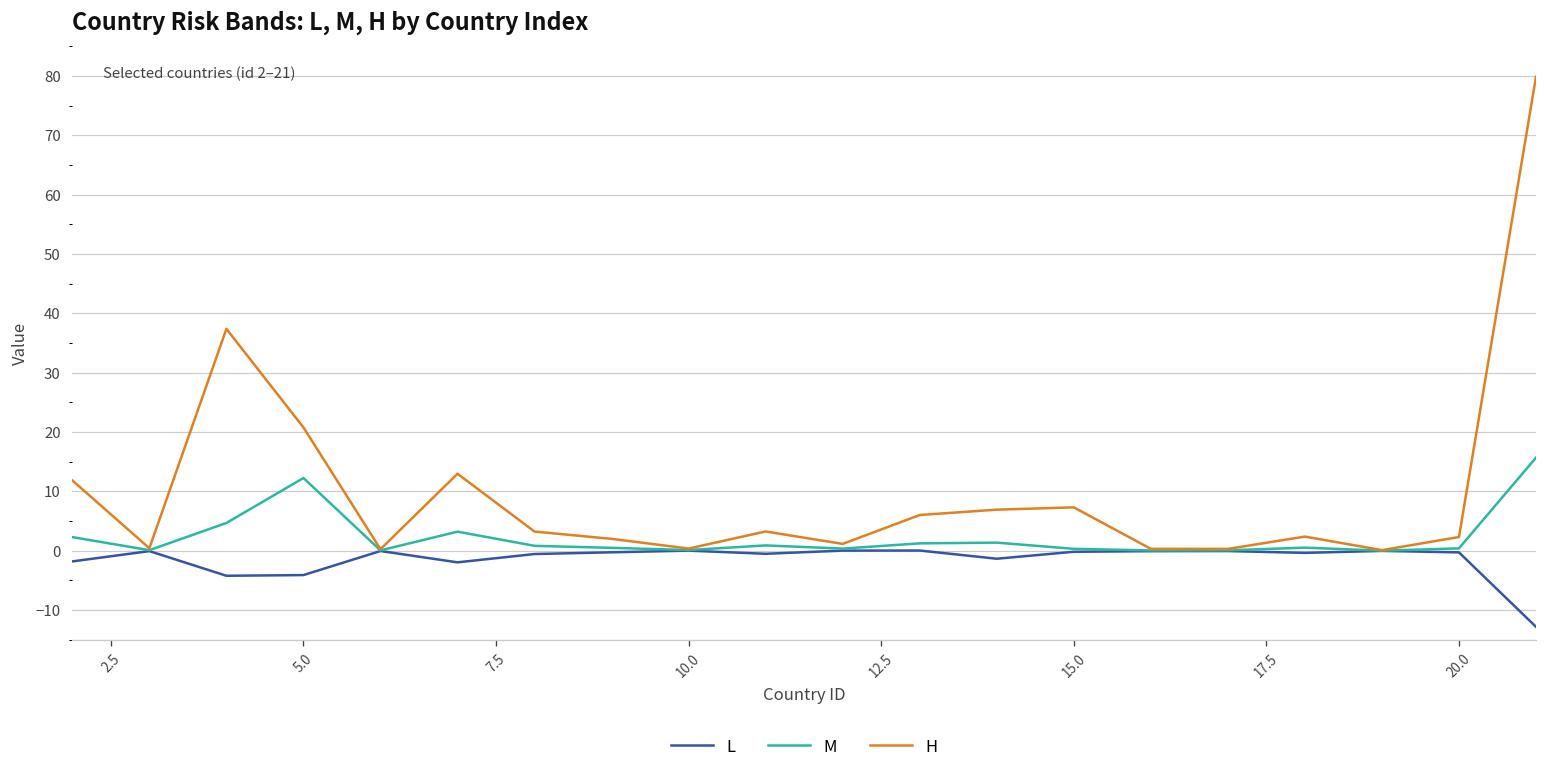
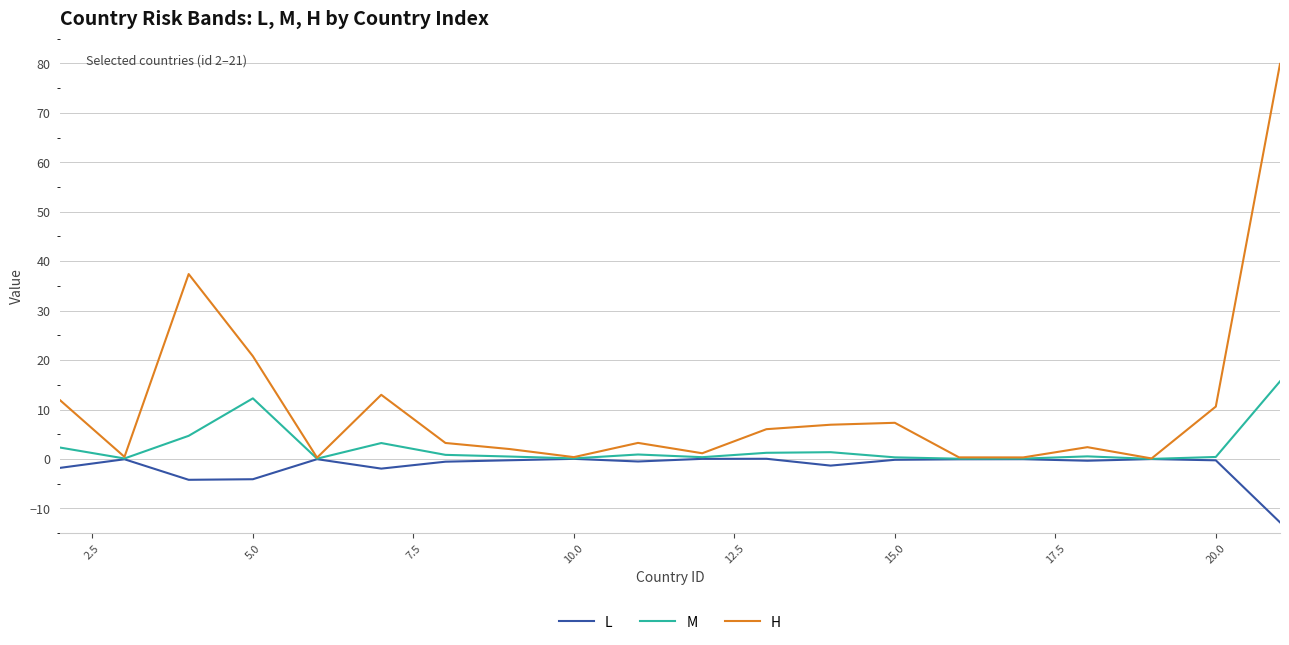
  {
    "L": {
      "5.0": -4,
      "20.0": 0
    },
    "M": {
      "5.0": 12,
      "20.0": 0
    },
    "H": {
      "5.0": 21,
      "15.0": 7,
-     "20.0": 2
+     "20.0": 11
    }
  }
